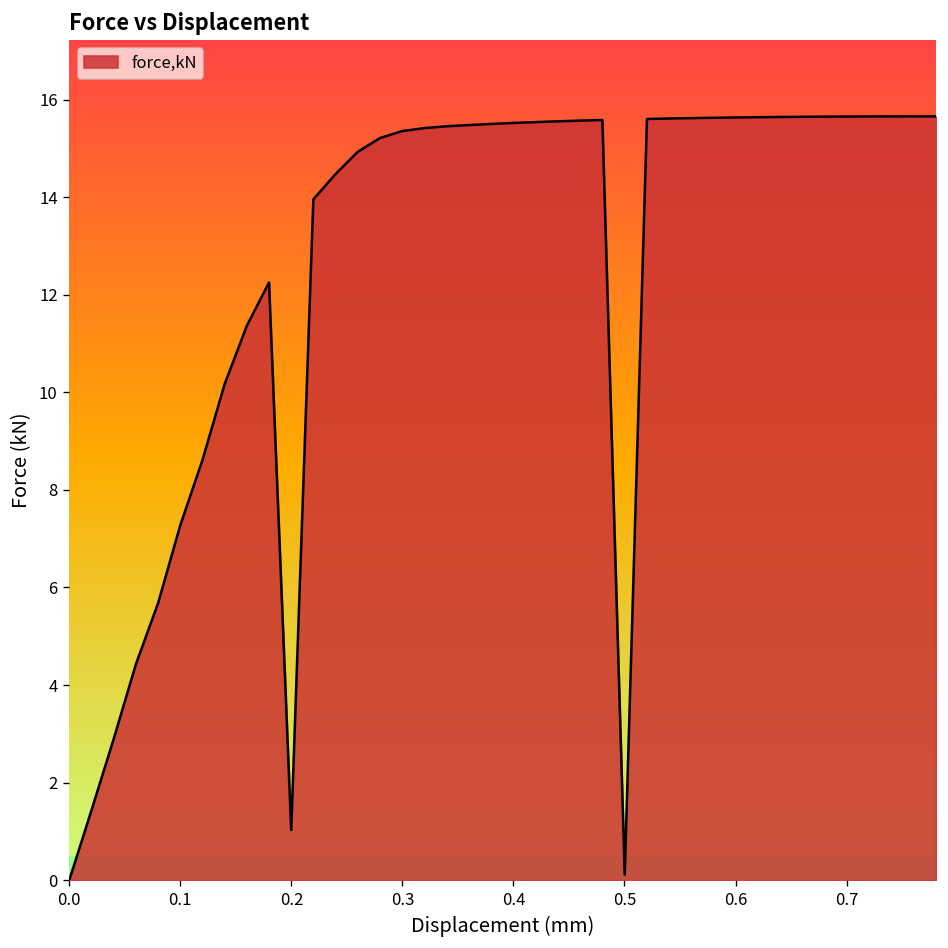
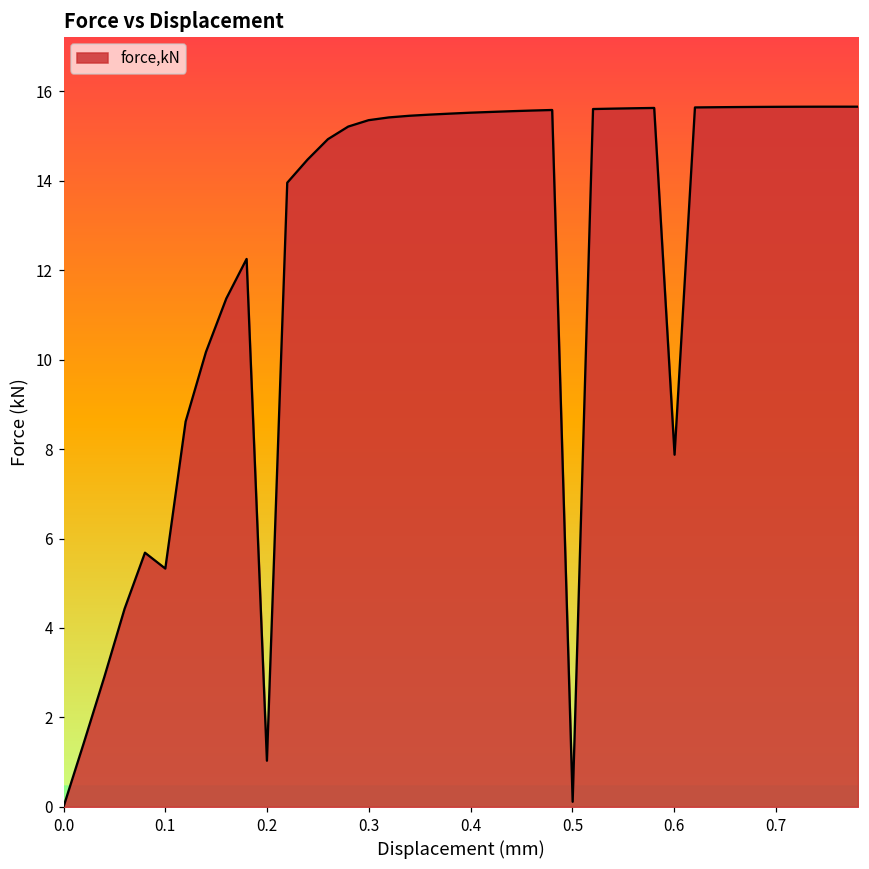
  {
-   "0.1": 7.3,
+   "0.1": 5.3,
    "0.2": 1.0,
    "0.3": 15.4,
-   "0.6": 15.6
+   "0.6": 7.9
  }
